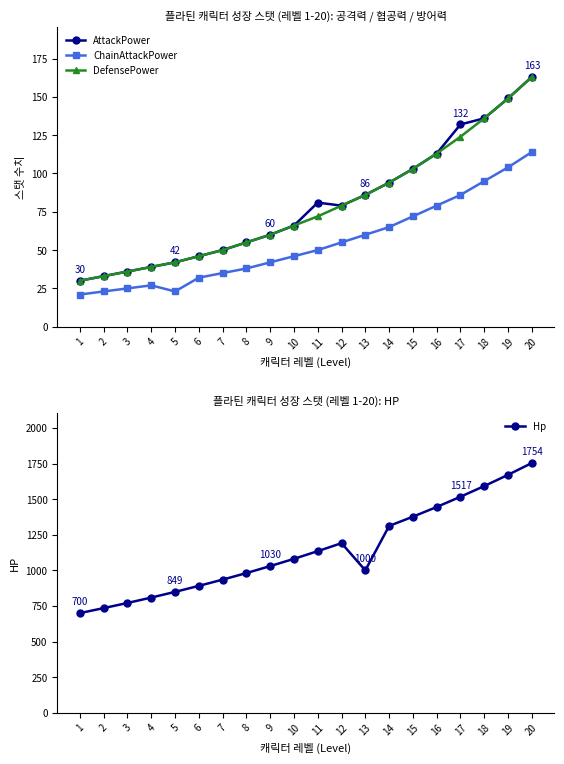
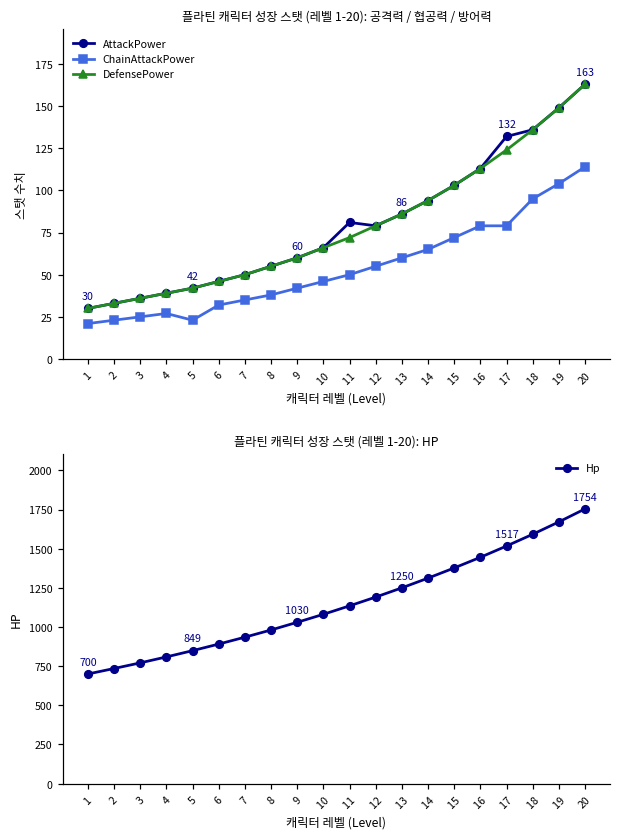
  {
    "플라틴 캐릭터 성장 스탯 (레벨 1-20): 공격력 / 협공력 / 방어력": {
      "AttackPower": {
        "17": 132
      },
      "ChainAttackPower": {
        "1": 21,
        "2": 23,
        "3": 25,
        "4": 27,
        "5": 23,
        "6": 32,
        "7": 35,
        "8": 38,
        "9": 42,
        "10": 46,
        "11": 50,
        "12": 55,
        "13": 60,
        "14": 65,
        "15": 72,
        "16": 79,
-       "17": 86,
+       "17": 79,
        "18": 95,
        "19": 104,
        "20": 114
      },
      "DefensePower": {
        "11": 72,
        "17": 124
      }
    },
    "플라틴 캐릭터 성장 스탯 (레벨 1-20): HP": {
      "1": 700,
      "5": 849,
      "9": 1030,
-     "13": 1000,
+     "13": 1250,
      "17": 1517,
      "20": 1754
    }
  }
